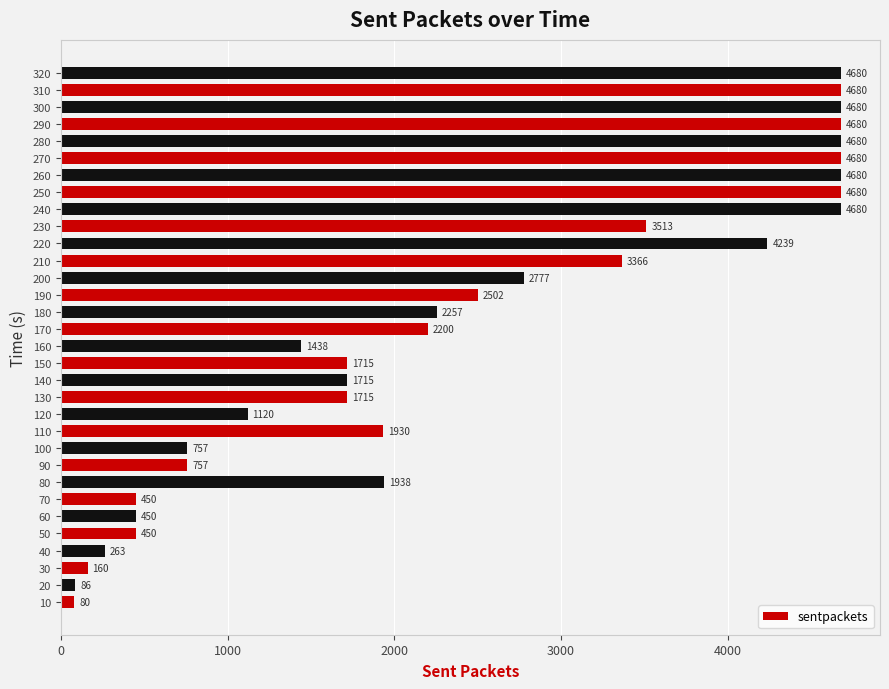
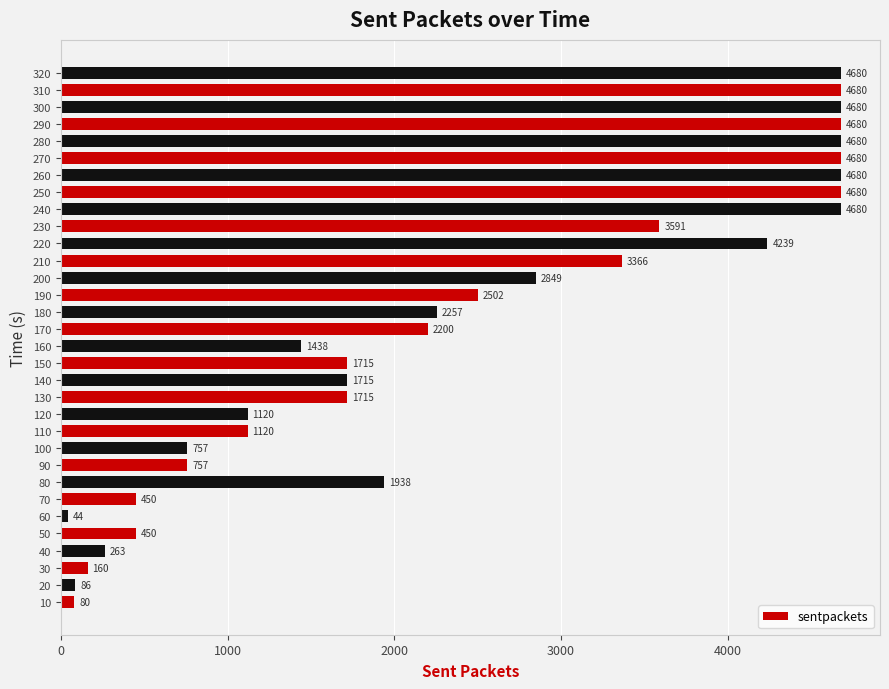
  {
    "320": 4680,
    "310": 4680,
    "300": 4680,
    "290": 4680,
    "280": 4680,
    "270": 4680,
    "260": 4680,
    "250": 4680,
    "240": 4680,
-   "230": 3513,
+   "230": 3591,
    "220": 4239,
    "210": 3366,
-   "200": 2777,
+   "200": 2849,
    "190": 2502,
    "180": 2257,
    "170": 2200,
    "160": 1438,
    "150": 1715,
    "140": 1715,
    "130": 1715,
    "120": 1120,
-   "110": 1930,
+   "110": 1120,
    "100": 757,
    "90": 757,
    "80": 1938,
    "70": 450,
-   "60": 450,
+   "60": 44,
    "50": 450,
    "40": 263,
    "30": 160,
    "20": 86,
    "10": 80
  }
